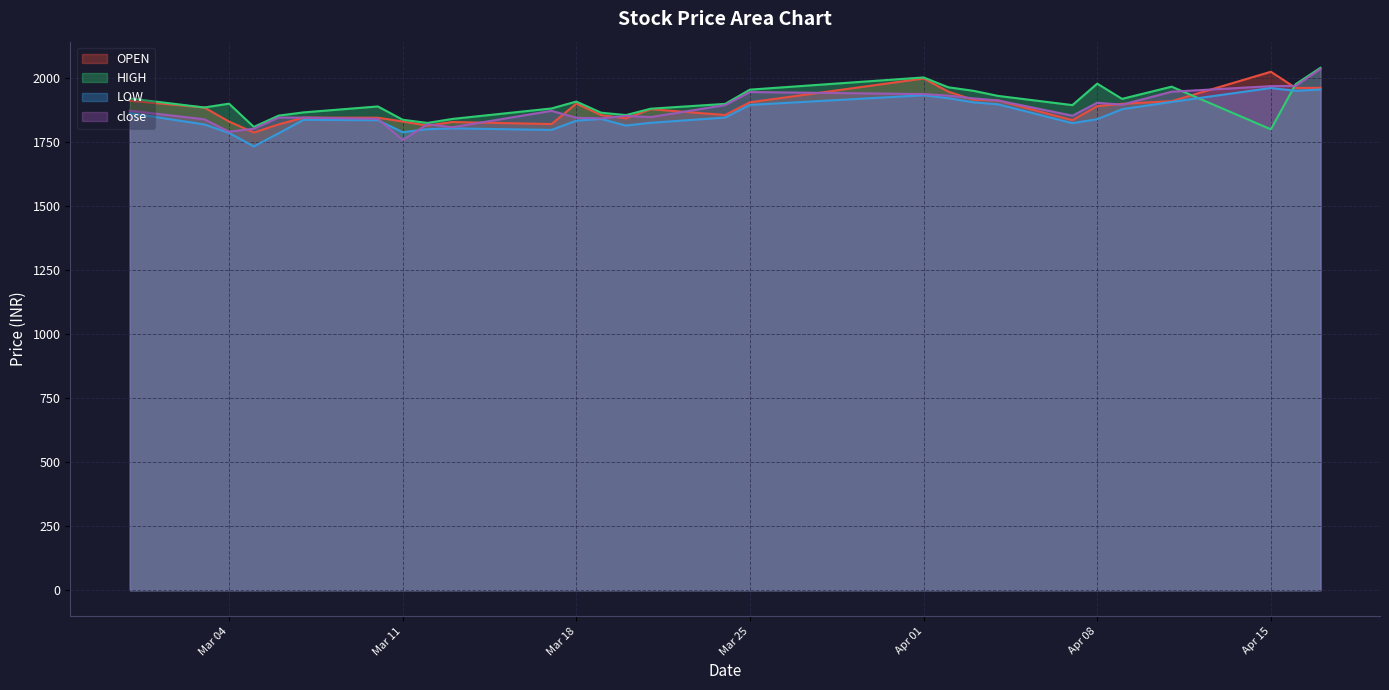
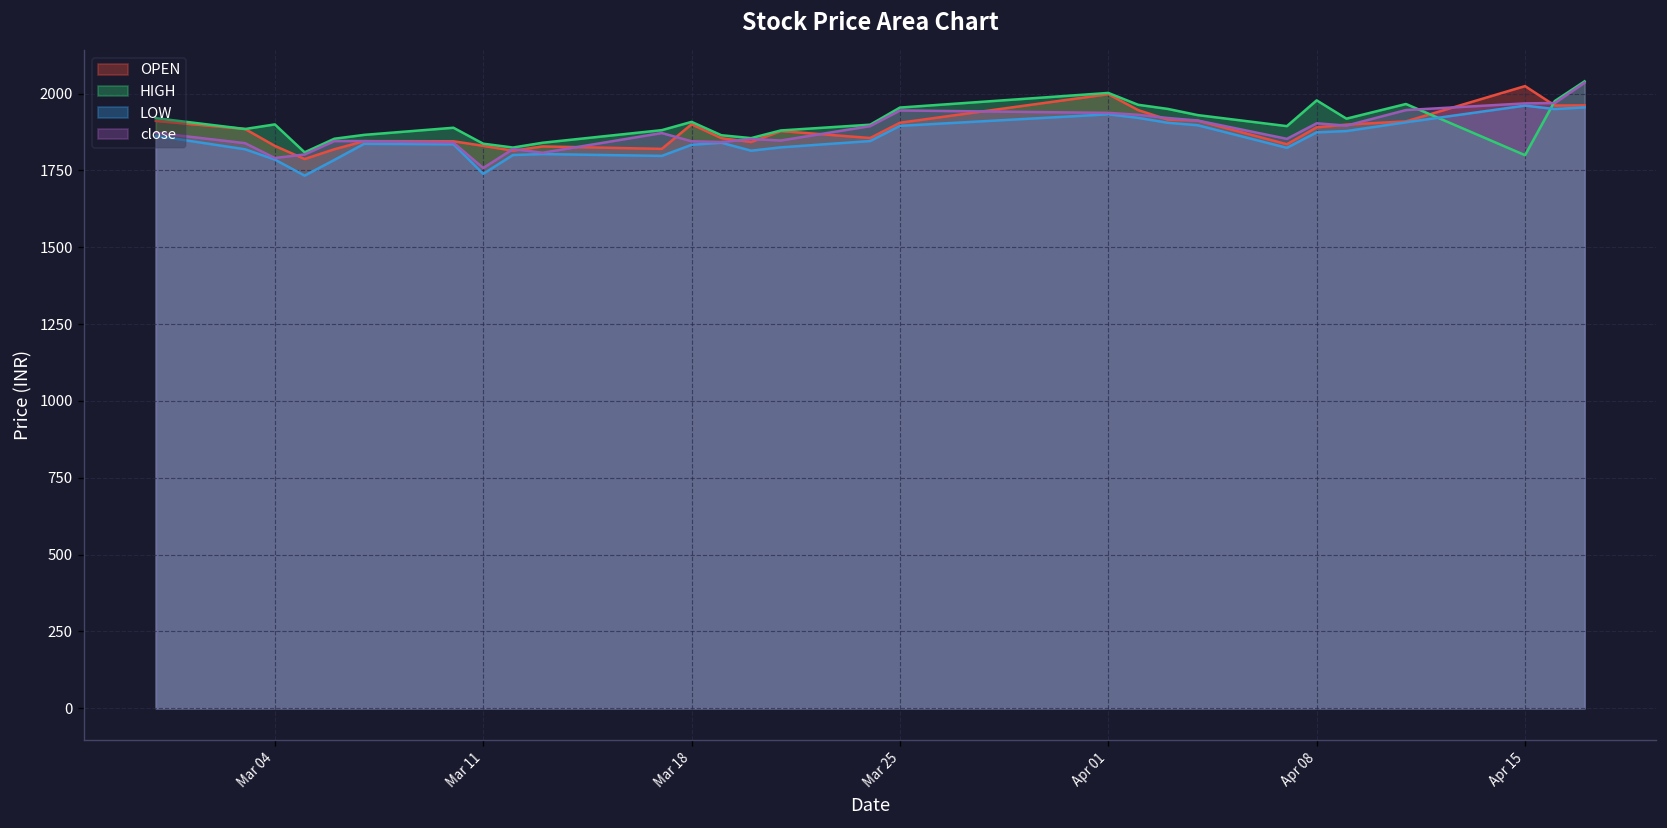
  {
    "OPEN": {
      "Mar 04": 1830,
      "Mar 25": 1910,
      "Apr 08": 1890,
      "Apr 15": 2020
    },
    "HIGH": {
      "Mar 04": 1900,
      "Apr 08": 1980,
      "Apr 15": 1800
    },
    "LOW": {
-     "Mar 11": 1790,
+     "Mar 11": 1740,
      "Mar 18": 1830,
      "Mar 25": 1890,
-     "Apr 08": 1840
+     "Apr 08": 1870
    },
    "close": {
      "Mar 11": 1760,
      "Mar 18": 1840,
      "Apr 08": 1900
    }
  }
